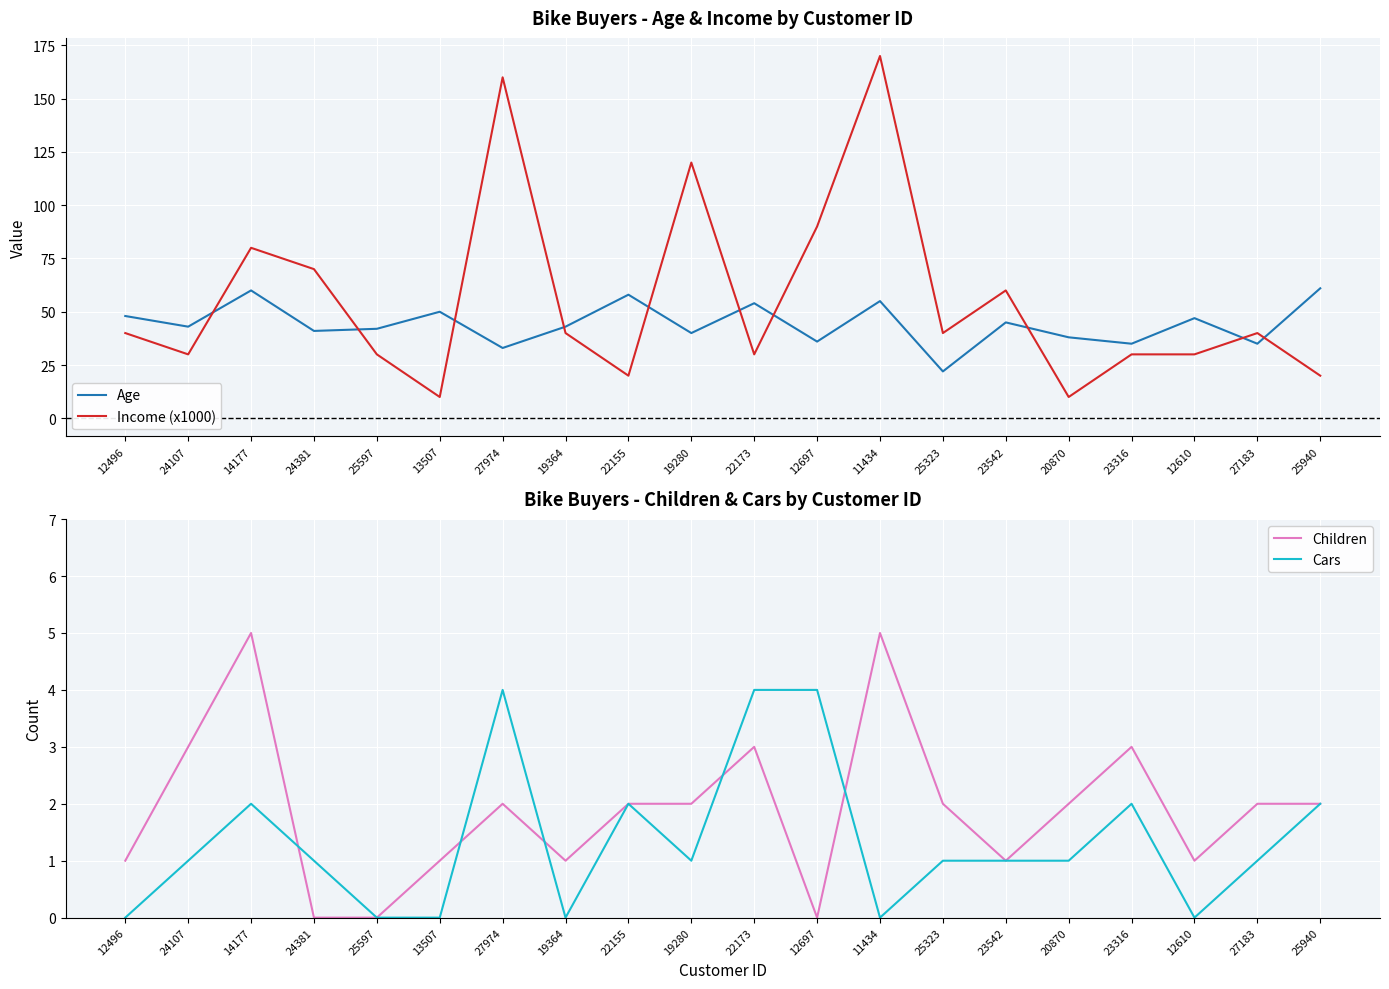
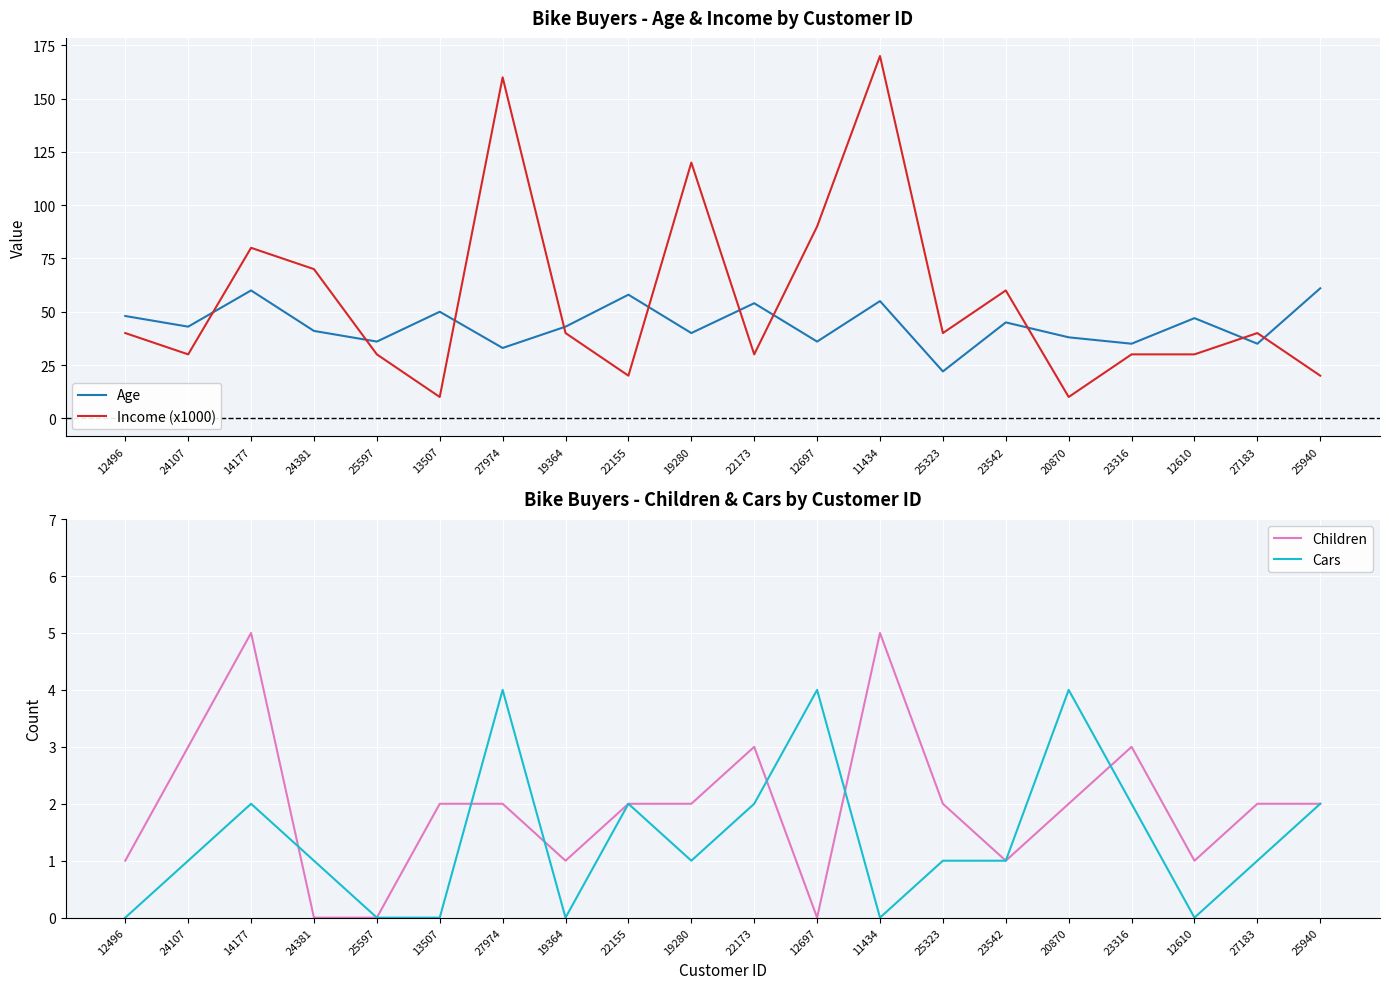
  {
    "Bike Buyers - Age & Income by Customer ID": {
      "Age": {
        "12496": 48,
        "24107": 43,
        "14177": 60,
        "24381": 41,
-       "25597": 42,
+       "25597": 36,
        "13507": 50,
        "27974": 33,
        "19364": 43,
        "22155": 58,
        "19280": 40,
        "22173": 54,
        "12697": 36,
        "11434": 55,
        "25323": 22,
        "23542": 45,
        "20870": 38,
        "23316": 35,
        "12610": 47,
        "27183": 35,
        "25940": 61
      },
      "Income (x1000)": {
        "12496": 40,
        "24107": 30,
        "14177": 80,
        "24381": 70,
        "25597": 30,
        "13507": 10,
        "27974": 160,
        "19364": 40,
        "22155": 20,
        "19280": 120,
        "22173": 30,
        "12697": 90,
        "11434": 170,
        "25323": 40,
        "23542": 60,
        "20870": 10,
        "23316": 30,
        "12610": 30,
        "27183": 40,
        "25940": 20
      }
    },
    "Bike Buyers - Children & Cars by Customer ID": {
      "Children": {
        "12496": 1,
        "24107": 3,
        "14177": 5,
        "24381": 0,
-       "13507": 1,
+       "13507": 2,
        "27974": 2,
        "19364": 1,
        "19280": 2,
        "22173": 3,
        "12697": 0,
        "11434": 5,
        "25323": 2,
        "20870": 2,
        "23316": 3,
        "12610": 1,
        "27183": 2
      },
      "Cars": {
        "12496": 0,
        "24107": 1,
        "14177": 2,
        "24381": 1,
        "13507": 0,
        "27974": 4,
        "19364": 0,
        "19280": 1,
-       "22173": 4,
+       "22173": 2,
        "12697": 4,
        "11434": 0,
        "25323": 1,
-       "20870": 1,
+       "20870": 4,
        "23316": 2,
        "12610": 0,
        "27183": 1
      }
    }
  }
